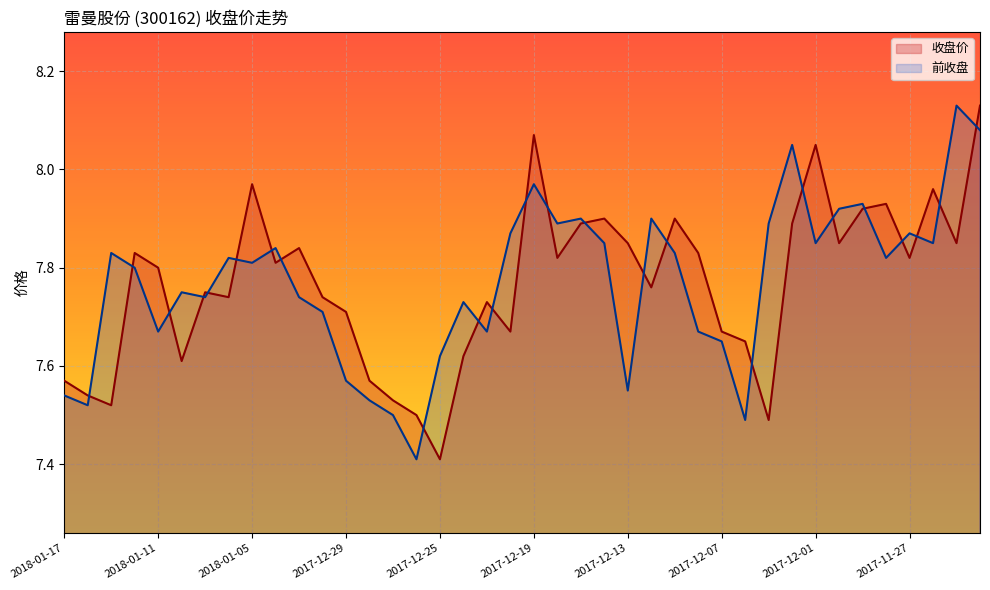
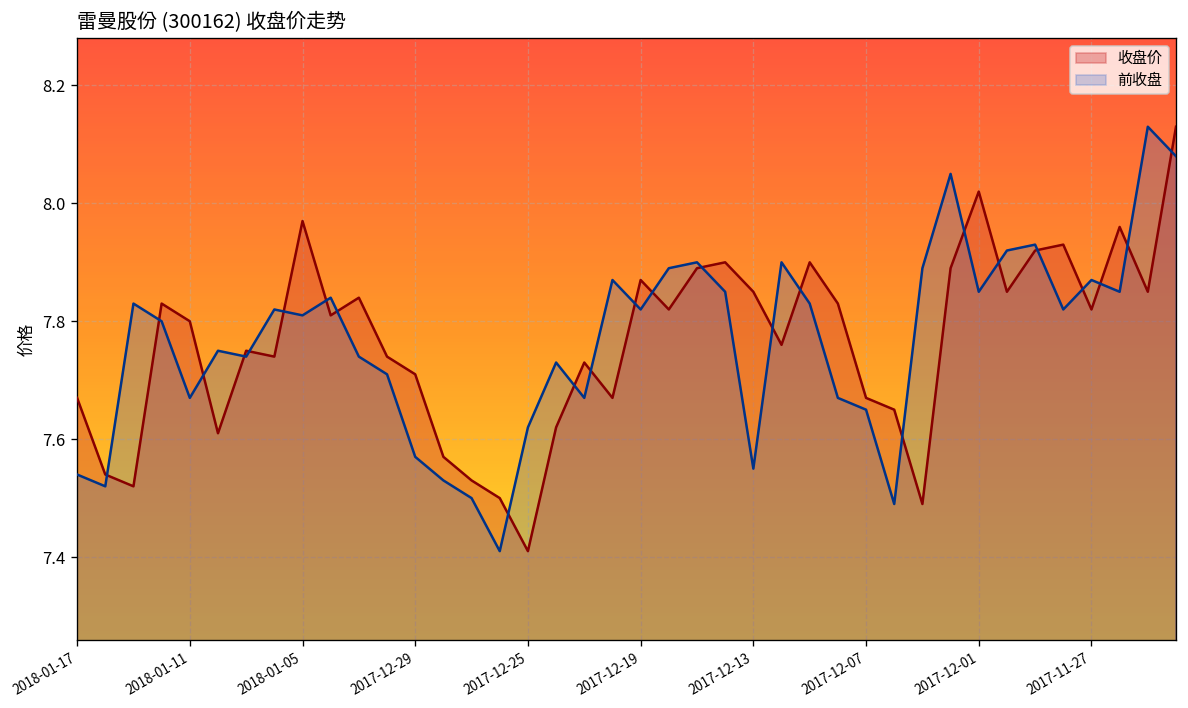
  {
    "收盘价": {
-     "2018-01-17": 7.57,
+     "2018-01-17": 7.67,
      "2018-01-11": 7.80,
      "2018-01-05": 7.97,
      "2017-12-29": 7.71,
      "2017-12-25": 7.41,
-     "2017-12-19": 8.07,
+     "2017-12-19": 7.87,
      "2017-12-13": 7.85,
      "2017-12-07": 7.67,
-     "2017-12-01": 8.05,
+     "2017-12-01": 8.02,
      "2017-11-27": 7.82
    },
    "前收盘": {
      "2018-01-17": 7.54,
      "2018-01-11": 7.67,
      "2018-01-05": 7.81,
      "2017-12-29": 7.57,
      "2017-12-25": 7.62,
-     "2017-12-19": 7.97,
+     "2017-12-19": 7.82,
      "2017-12-13": 7.55,
      "2017-12-07": 7.65,
      "2017-12-01": 7.85,
      "2017-11-27": 7.87
    }
  }
